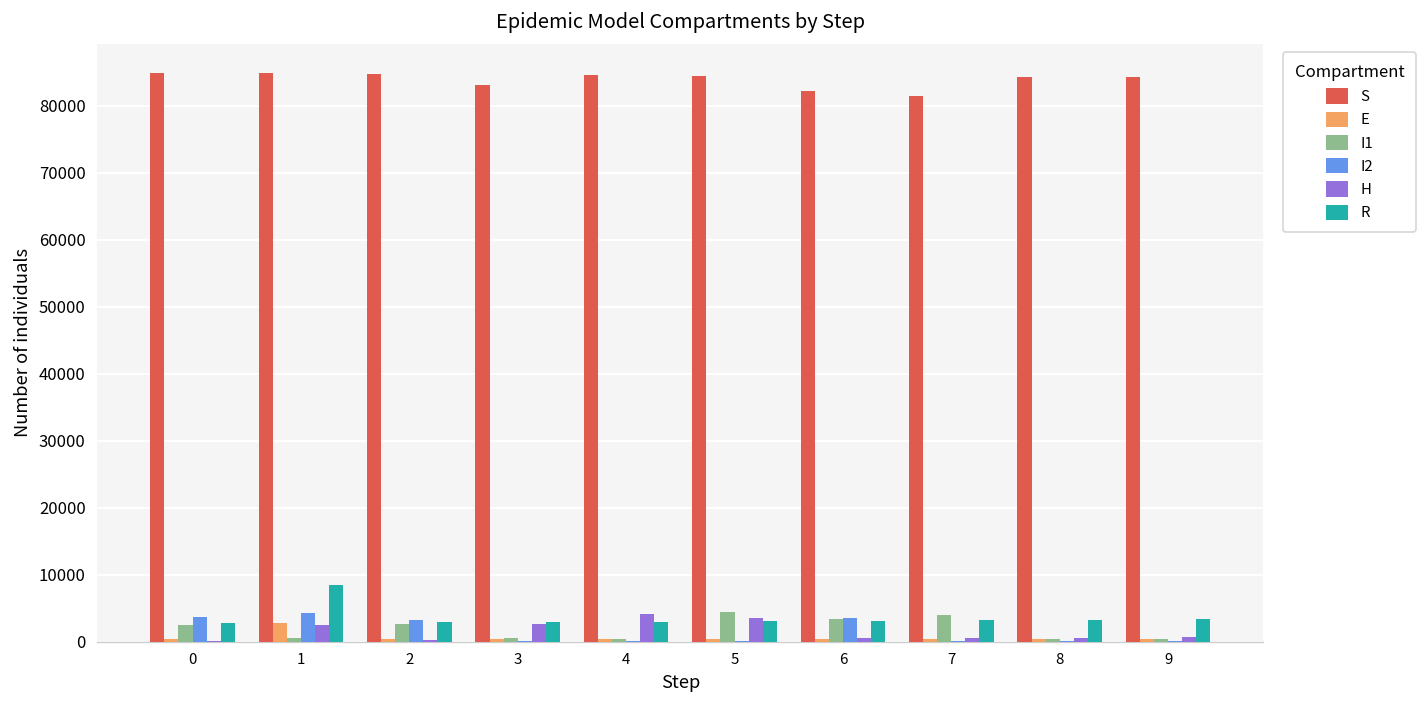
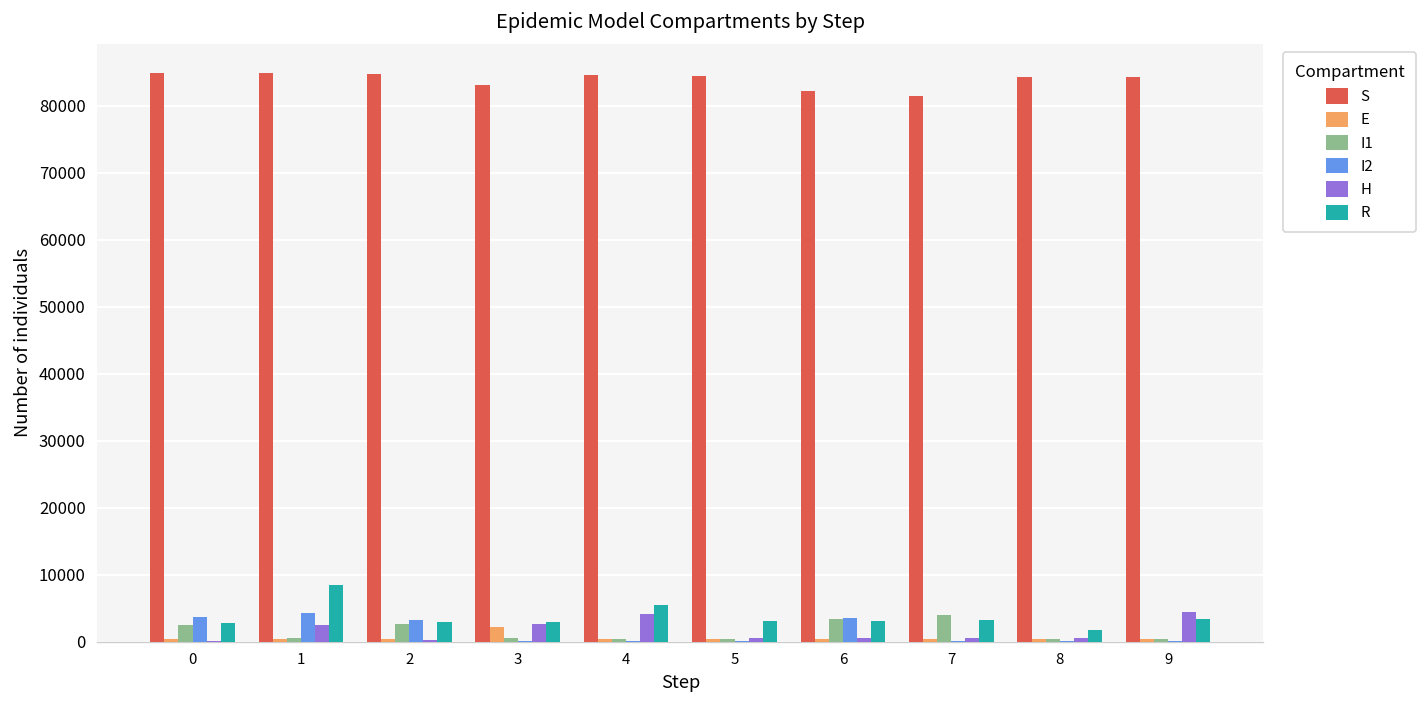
  {
    "S": {
      "0": 85000,
      "1": 85000,
      "2": 85000,
      "3": 83000,
      "4": 85000,
      "5": 84000,
      "6": 82000,
      "7": 81000,
      "8": 84000,
      "9": 84000
    },
    "E": {
-     "1": 3000,
+     "1": 0,
      "2": 0,
-     "3": 0
+     "3": 2000
    },
    "I1": {
      "0": 2000,
      "1": 1000,
      "2": 3000,
      "3": 0,
      "4": 0,
-     "5": 4000,
+     "5": 0,
      "6": 3000,
      "7": 4000
    },
    "I2": {
      "0": 4000,
      "1": 4000,
      "2": 3000,
      "6": 4000
    },
    "H": {
      "1": 3000,
      "3": 3000,
      "4": 4000,
-     "5": 3000,
+     "5": 0,
      "6": 1000,
      "7": 1000,
      "8": 1000,
-     "9": 1000
+     "9": 4000
    },
    "R": {
      "0": 3000,
      "1": 8000,
      "2": 3000,
      "3": 3000,
-     "4": 3000,
+     "4": 5000,
      "5": 3000,
      "6": 3000,
      "7": 3000,
-     "8": 3000,
+     "8": 2000,
      "9": 3000
    }
  }
